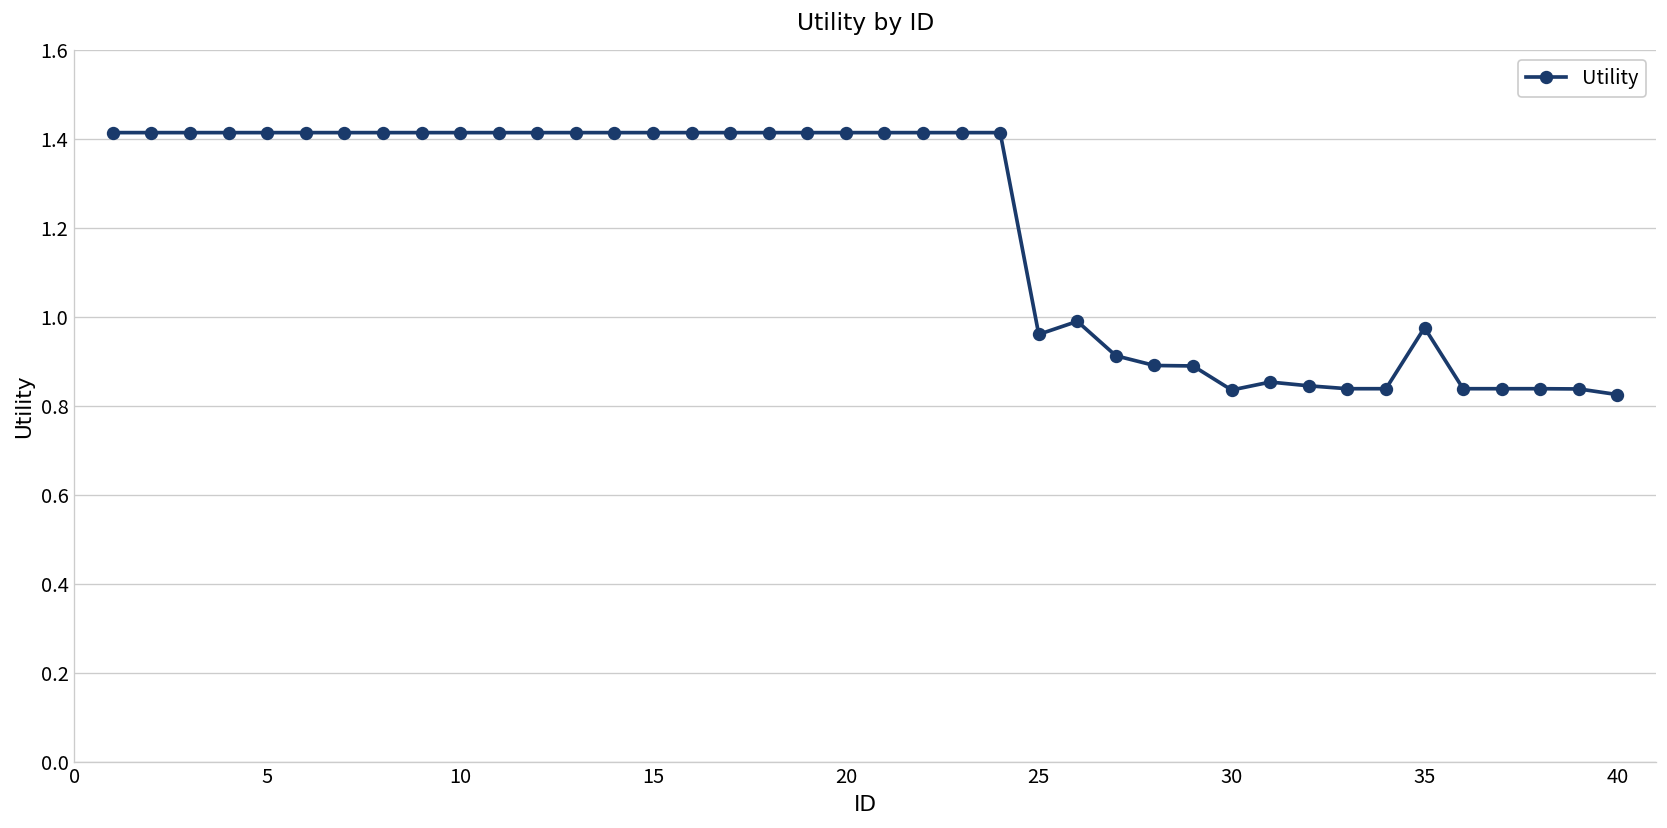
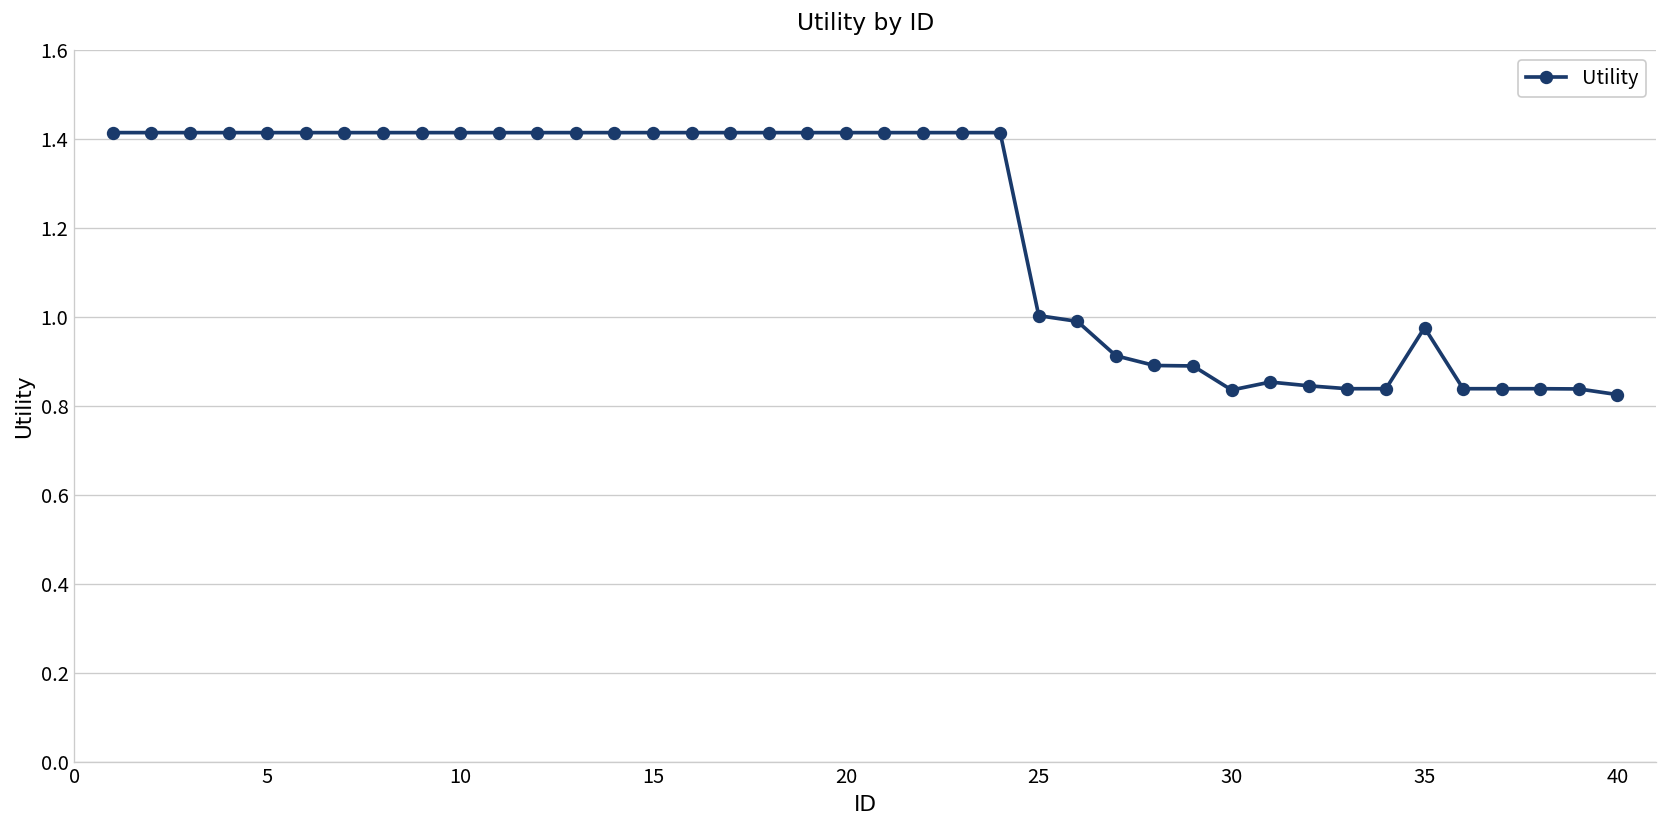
  {
    "5": 1.41,
    "10": 1.41,
    "15": 1.41,
    "20": 1.41,
-   "25": 0.96,
+   "25": 1.00,
    "30": 0.84,
    "35": 0.98,
    "40": 0.83
  }
